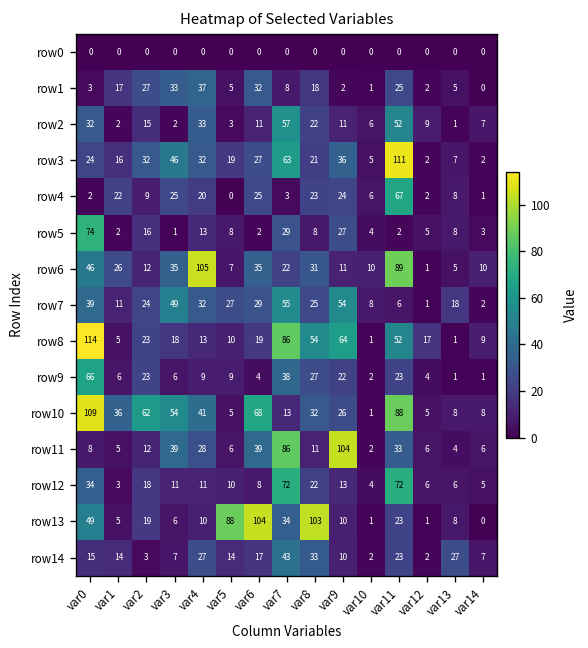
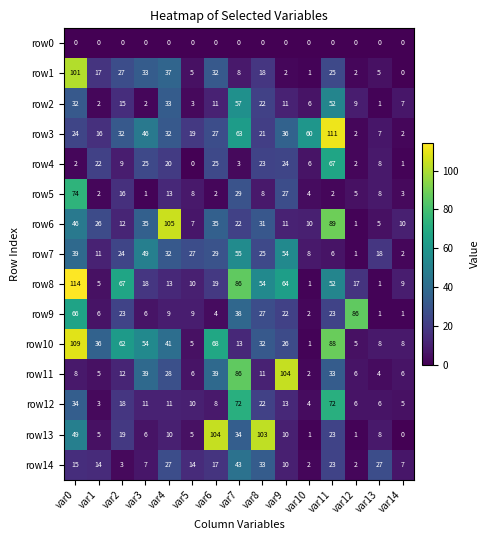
  {
    "row1": {
-     "var0": 3,
+     "var0": 101,
      "var1": 17,
      "var2": 27,
      "var3": 33,
      "var4": 37,
      "var5": 5,
      "var6": 32,
      "var7": 8,
      "var8": 18,
      "var9": 2,
      "var10": 1,
      "var11": 25,
      "var12": 2,
      "var13": 5,
      "var14": 0
    },
    "row3": {
      "var0": 24,
      "var1": 16,
      "var2": 32,
      "var3": 46,
      "var4": 32,
      "var5": 19,
      "var6": 27,
      "var7": 63,
      "var8": 21,
      "var9": 36,
-     "var10": 5,
+     "var10": 60,
      "var11": 111,
      "var12": 2,
      "var13": 7,
      "var14": 2
    },
    "row8": {
      "var0": 114,
      "var1": 5,
-     "var2": 23,
+     "var2": 67,
      "var3": 18,
      "var4": 13,
      "var5": 10,
      "var6": 19,
      "var7": 86,
      "var8": 54,
      "var9": 64,
      "var10": 1,
      "var11": 52,
      "var12": 17,
      "var13": 1,
      "var14": 9
    },
    "row9": {
      "var0": 66,
      "var1": 6,
      "var2": 23,
      "var3": 6,
      "var4": 9,
      "var5": 9,
      "var6": 4,
      "var7": 38,
      "var8": 27,
      "var9": 22,
      "var10": 2,
      "var11": 23,
-     "var12": 4,
+     "var12": 86,
      "var13": 1,
      "var14": 1
    },
    "row13": {
      "var0": 49,
      "var1": 5,
      "var2": 19,
      "var3": 6,
      "var4": 10,
-     "var5": 88,
+     "var5": 5,
      "var6": 104,
      "var7": 34,
      "var8": 103,
      "var9": 10,
      "var10": 1,
      "var11": 23,
      "var12": 1,
      "var13": 8,
      "var14": 0
    }
  }
